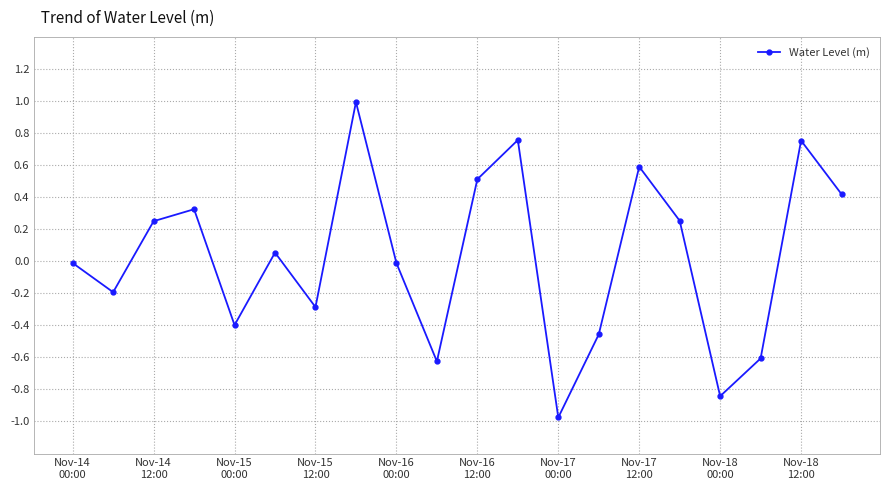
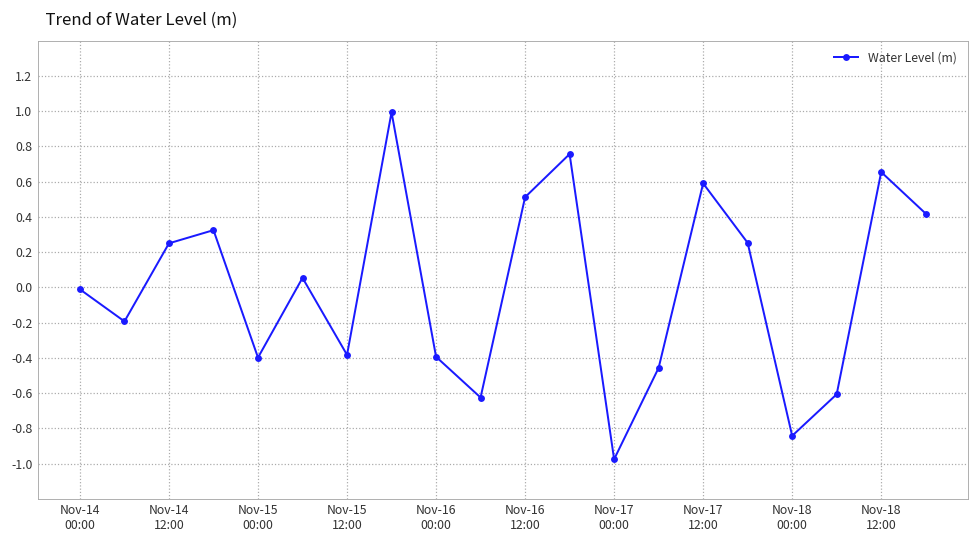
  {
    "Nov-14 00:00": -0.01,
    "Nov-14 12:00": 0.25,
    "Nov-15 00:00": -0.40,
-   "Nov-15 12:00": -0.29,
-   "Nov-16 00:00": -0.01,
+   "Nov-15 12:00": -0.38,
+   "Nov-16 00:00": -0.39,
    "Nov-16 12:00": 0.51,
    "Nov-17 00:00": -0.98,
    "Nov-17 12:00": 0.59,
    "Nov-18 00:00": -0.84,
-   "Nov-18 12:00": 0.75
+   "Nov-18 12:00": 0.65
  }
